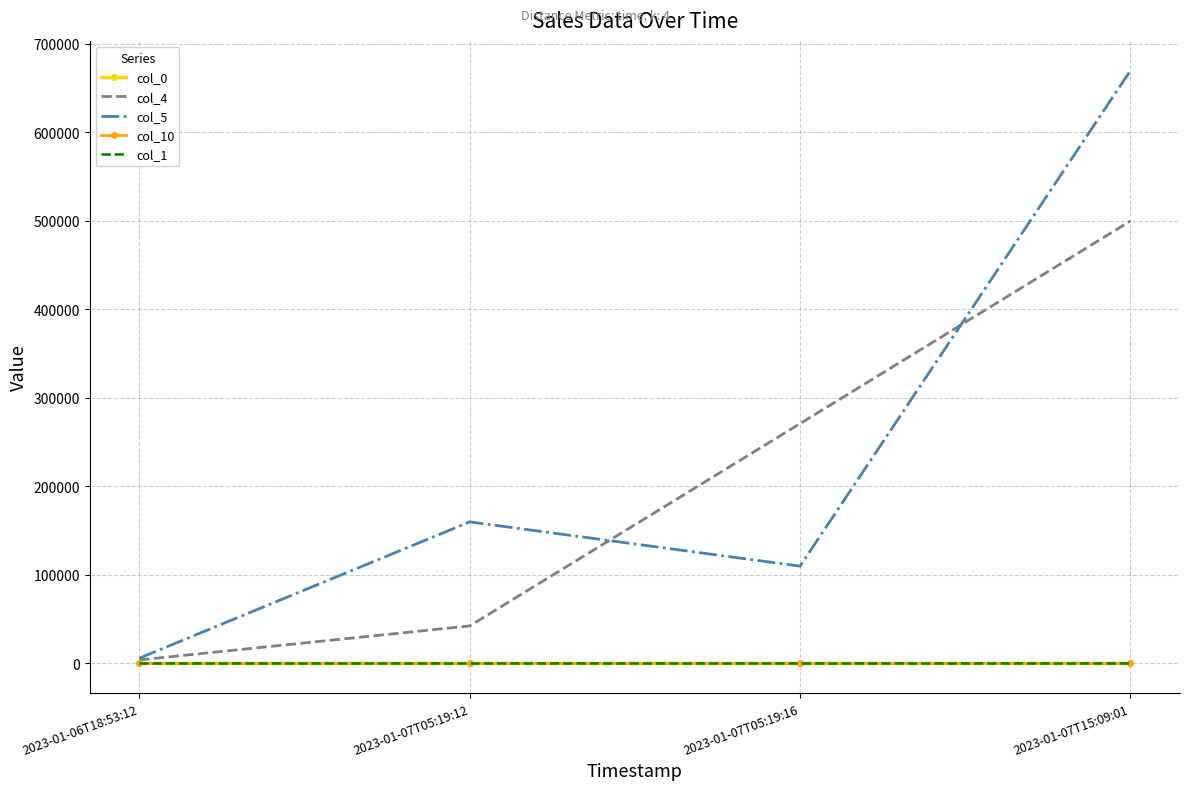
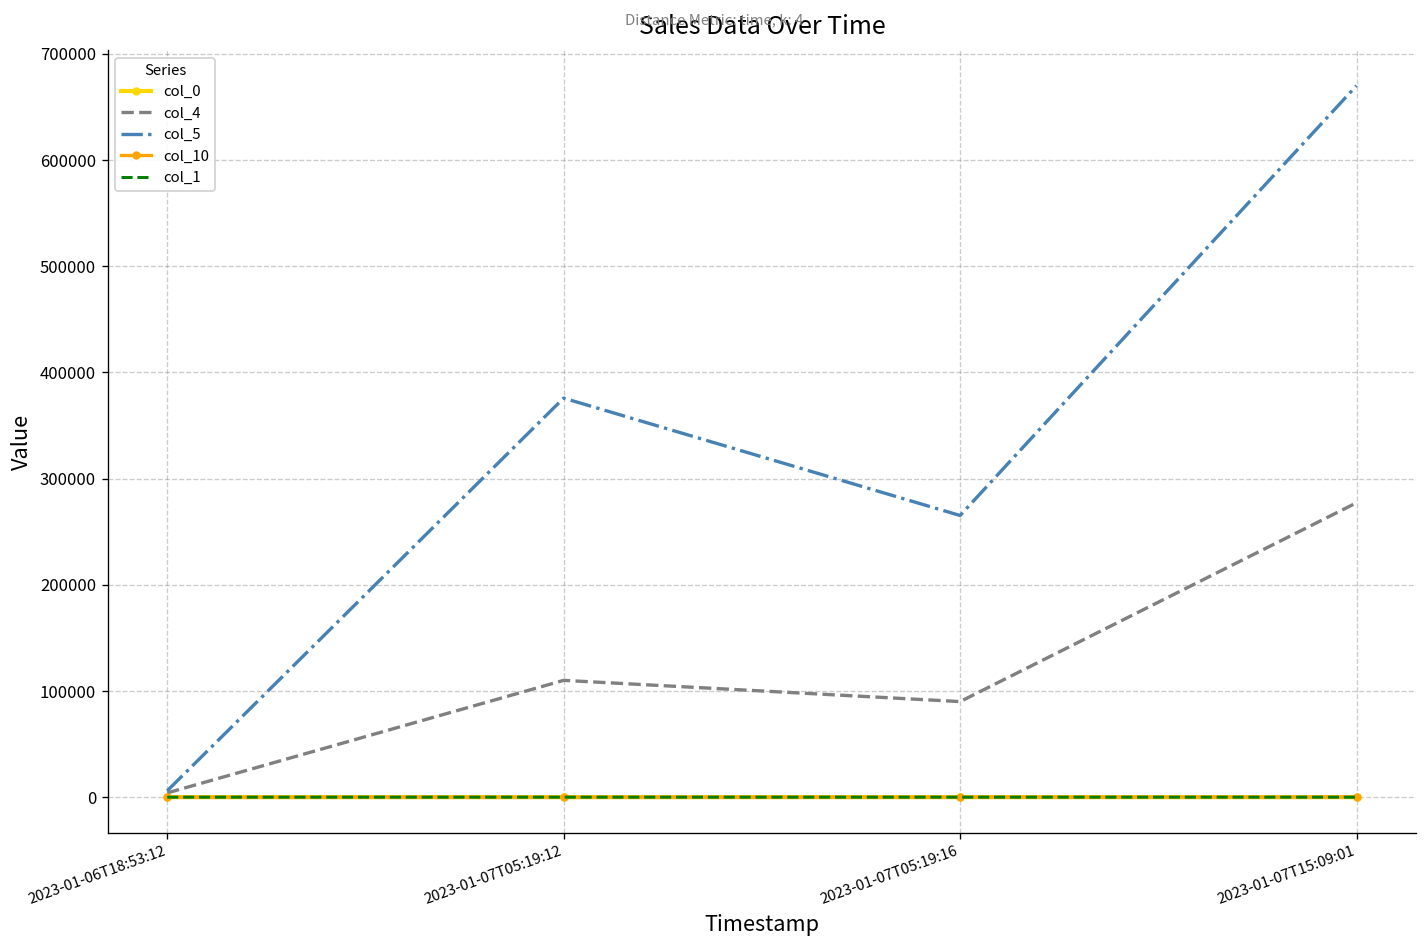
  {
    "col_1": {
      "2023-01-06T18:53:12": 0,
      "2023-01-07T05:19:12": 0,
      "2023-01-07T05:19:16": 0,
      "2023-01-07T15:09:01": 0
    },
    "col_4": {
-     "2023-01-07T05:19:12": 40000,
-     "2023-01-07T05:19:16": 270000,
-     "2023-01-07T15:09:01": 500000
+     "2023-01-07T05:19:12": 110000,
+     "2023-01-07T05:19:16": 90000,
+     "2023-01-07T15:09:01": 280000
    },
    "col_5": {
-     "2023-01-07T05:19:12": 160000,
-     "2023-01-07T05:19:16": 110000,
+     "2023-01-07T05:19:12": 380000,
+     "2023-01-07T05:19:16": 270000,
      "2023-01-07T15:09:01": 670000
    }
  }
